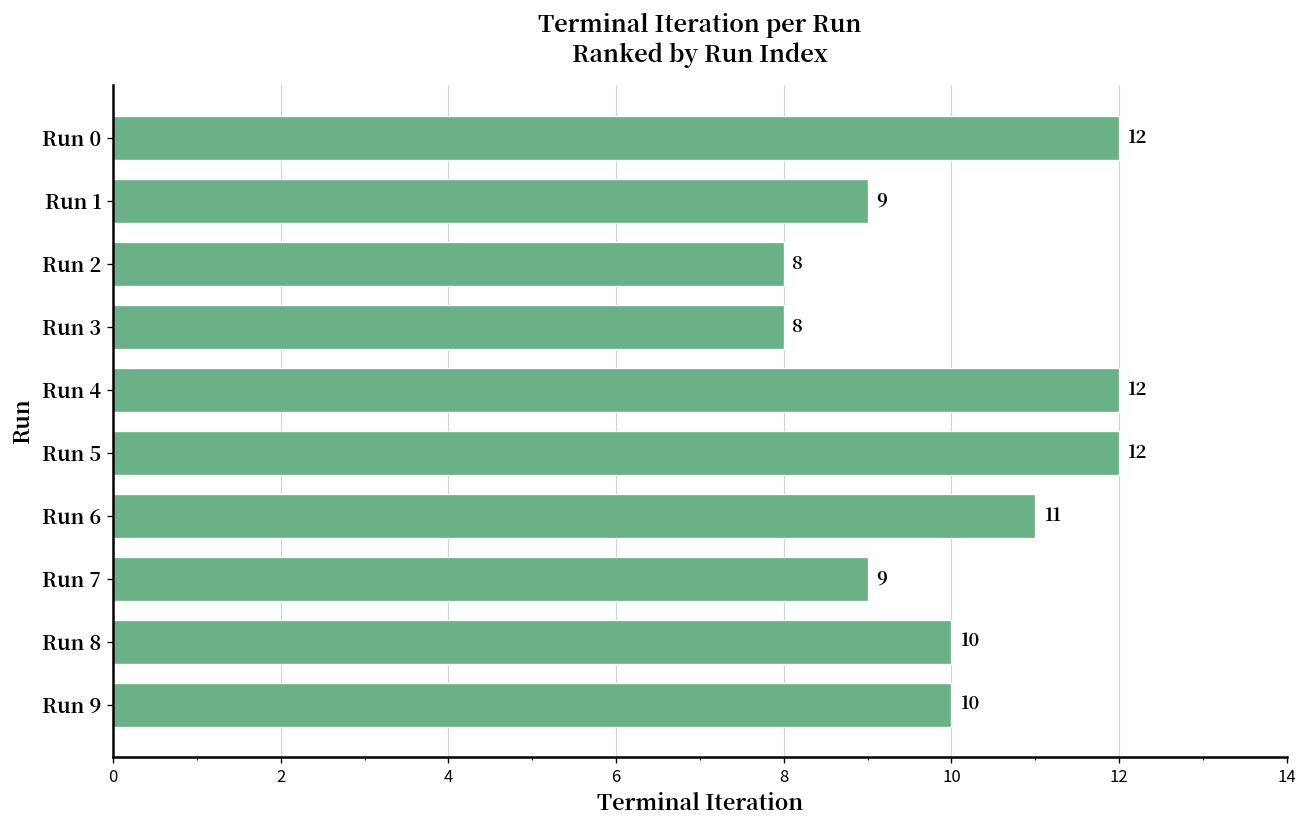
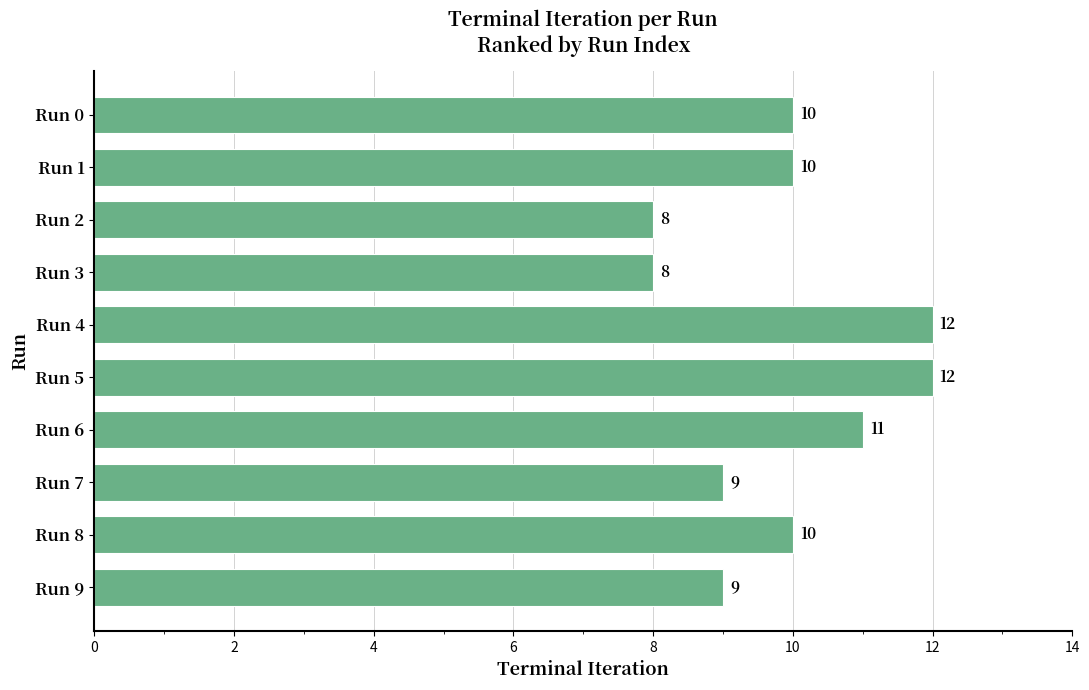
  {
-   "Run 0": 12,
-   "Run 1": 9,
+   "Run 0": 10,
+   "Run 1": 10,
    "Run 2": 8,
    "Run 3": 8,
    "Run 4": 12,
    "Run 5": 12,
    "Run 6": 11,
    "Run 7": 9,
    "Run 8": 10,
-   "Run 9": 10
+   "Run 9": 9
  }
